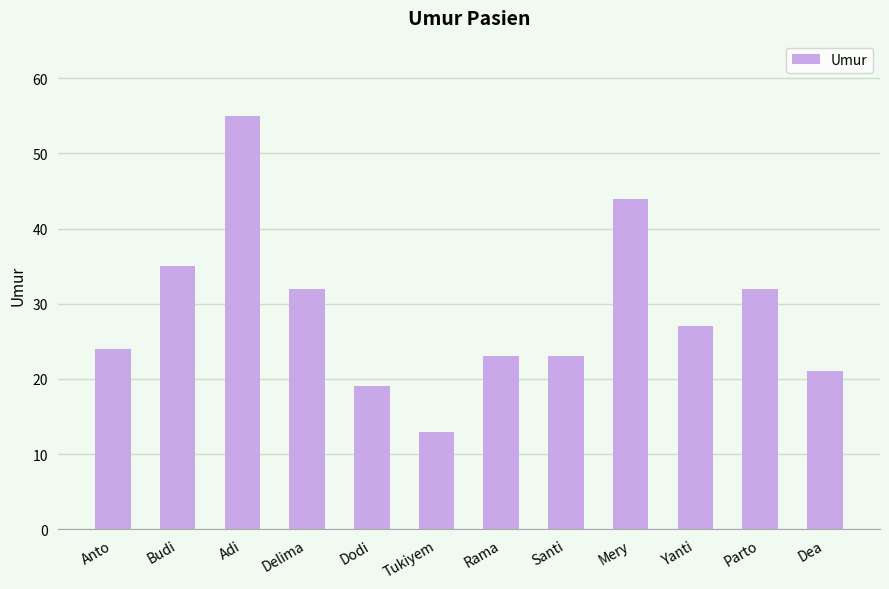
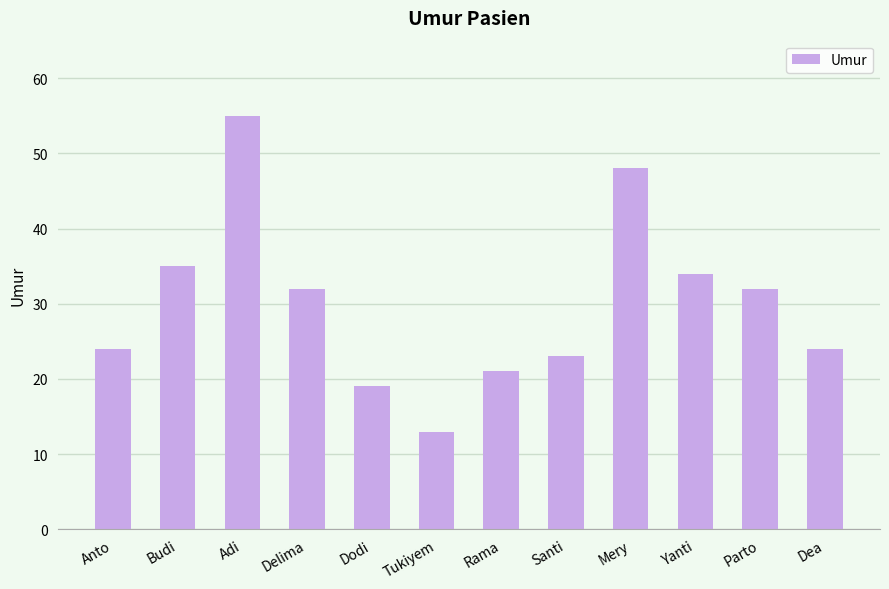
  {
    "Anto": 24,
    "Budi": 35,
    "Adi": 55,
    "Delima": 32,
    "Dodi": 19,
    "Tukiyem": 13,
-   "Rama": 23,
+   "Rama": 21,
    "Santi": 23,
-   "Mery": 44,
-   "Yanti": 27,
+   "Mery": 48,
+   "Yanti": 34,
    "Parto": 32,
-   "Dea": 21
+   "Dea": 24
  }
